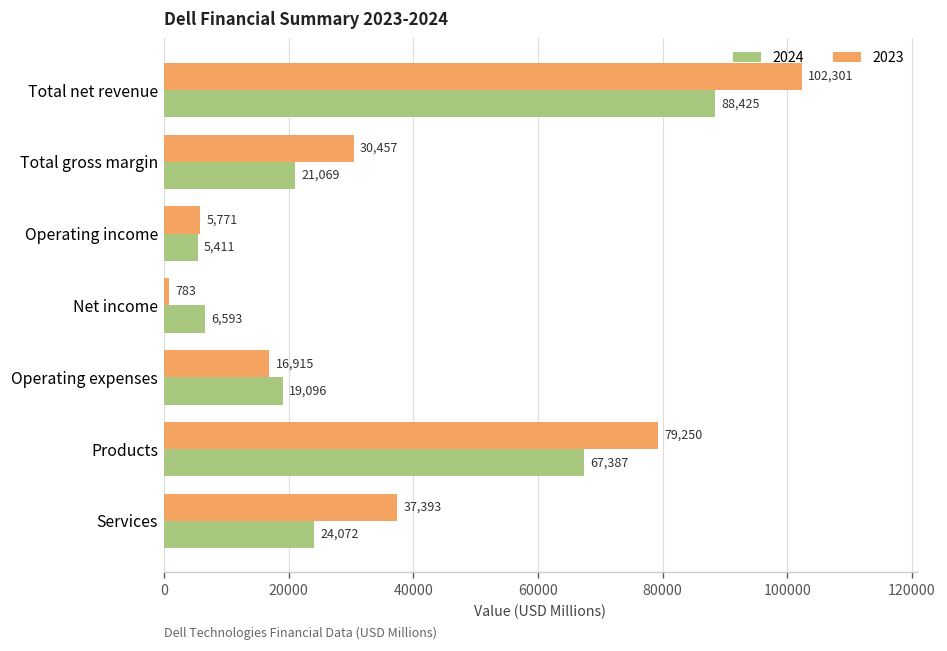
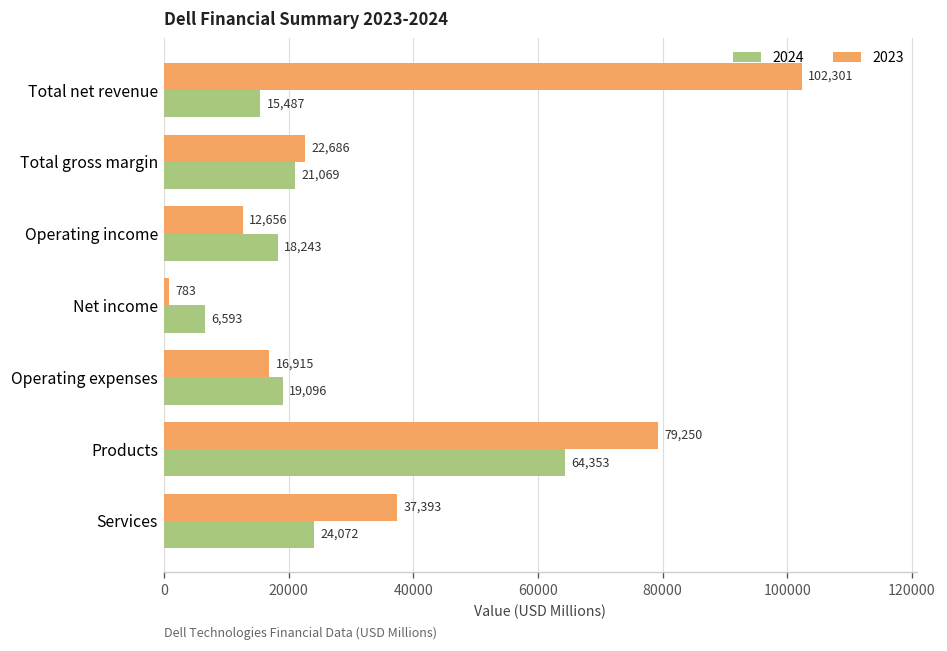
  {
    "2024": {
-     "Total net revenue": "88,425",
+     "Total net revenue": "15,487",
      "Total gross margin": "21,069",
-     "Operating income": "5,411",
+     "Operating income": "18,243",
      "Net income": "6,593",
      "Operating expenses": "19,096",
-     "Products": "67,387",
+     "Products": "64,353",
      "Services": "24,072"
    },
    "2023": {
      "Total net revenue": "102,301",
-     "Total gross margin": "30,457",
-     "Operating income": "5,771",
+     "Total gross margin": "22,686",
+     "Operating income": "12,656",
      "Net income": "783",
      "Operating expenses": "16,915",
      "Products": "79,250",
      "Services": "37,393"
    }
  }
